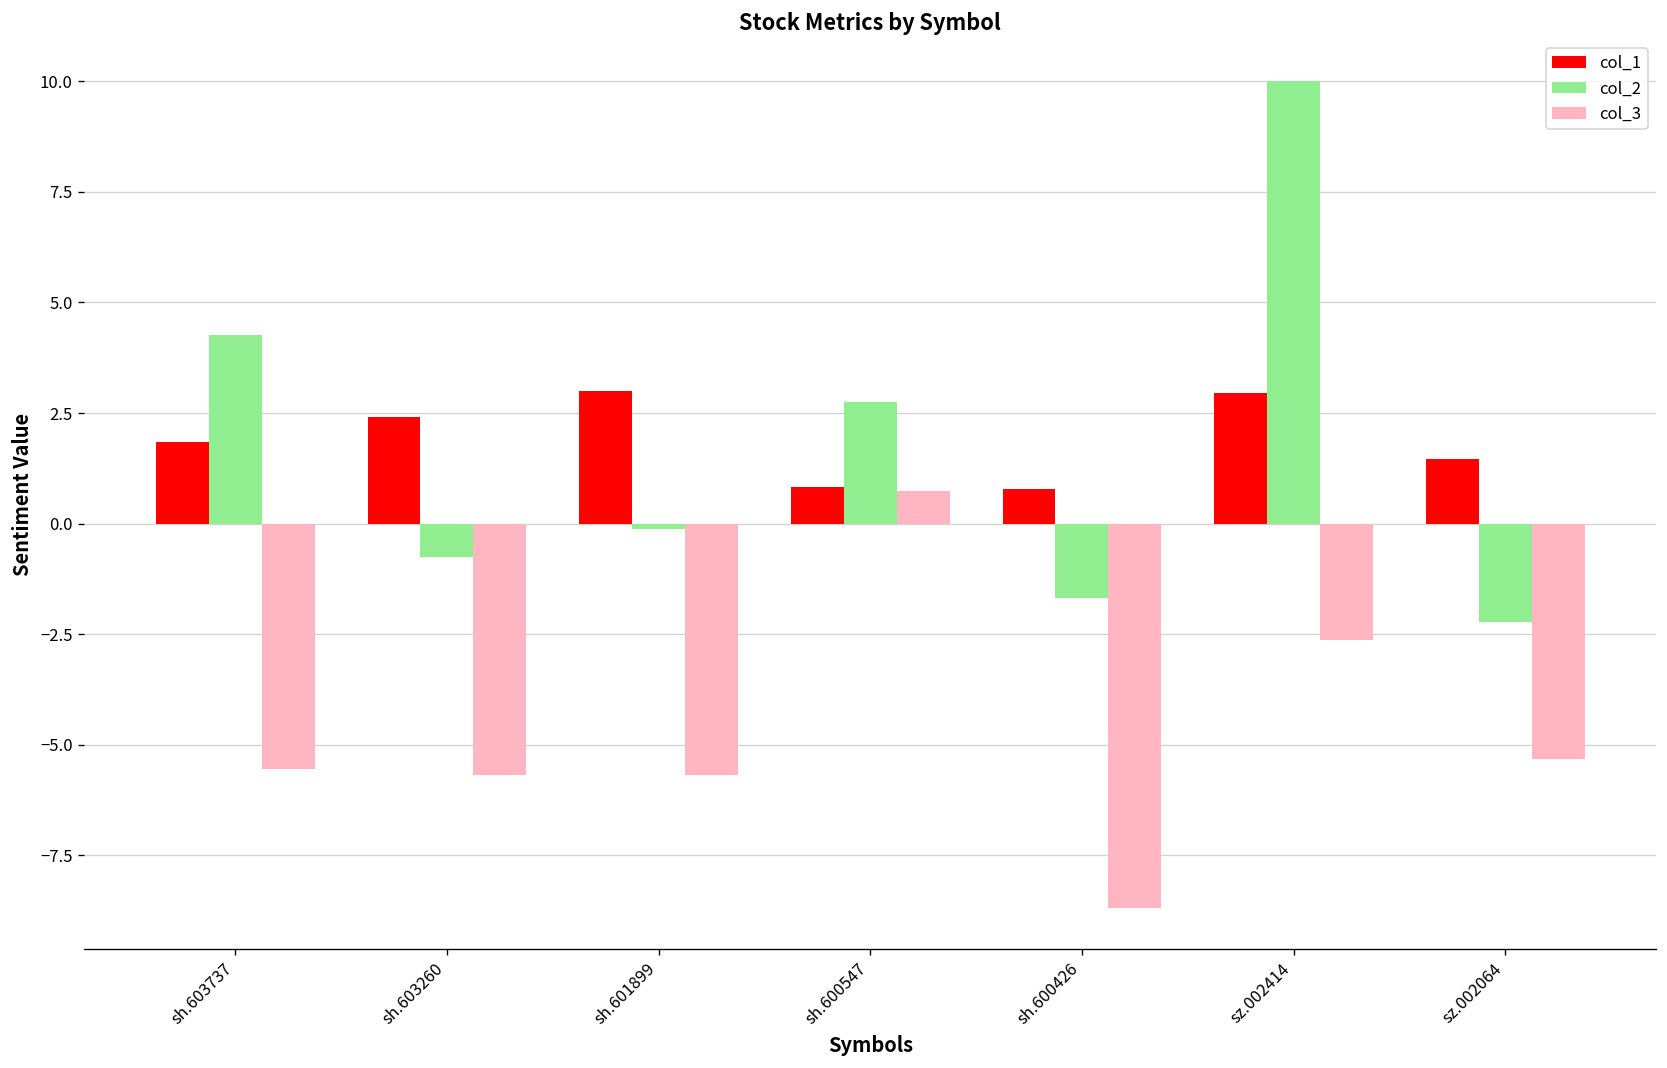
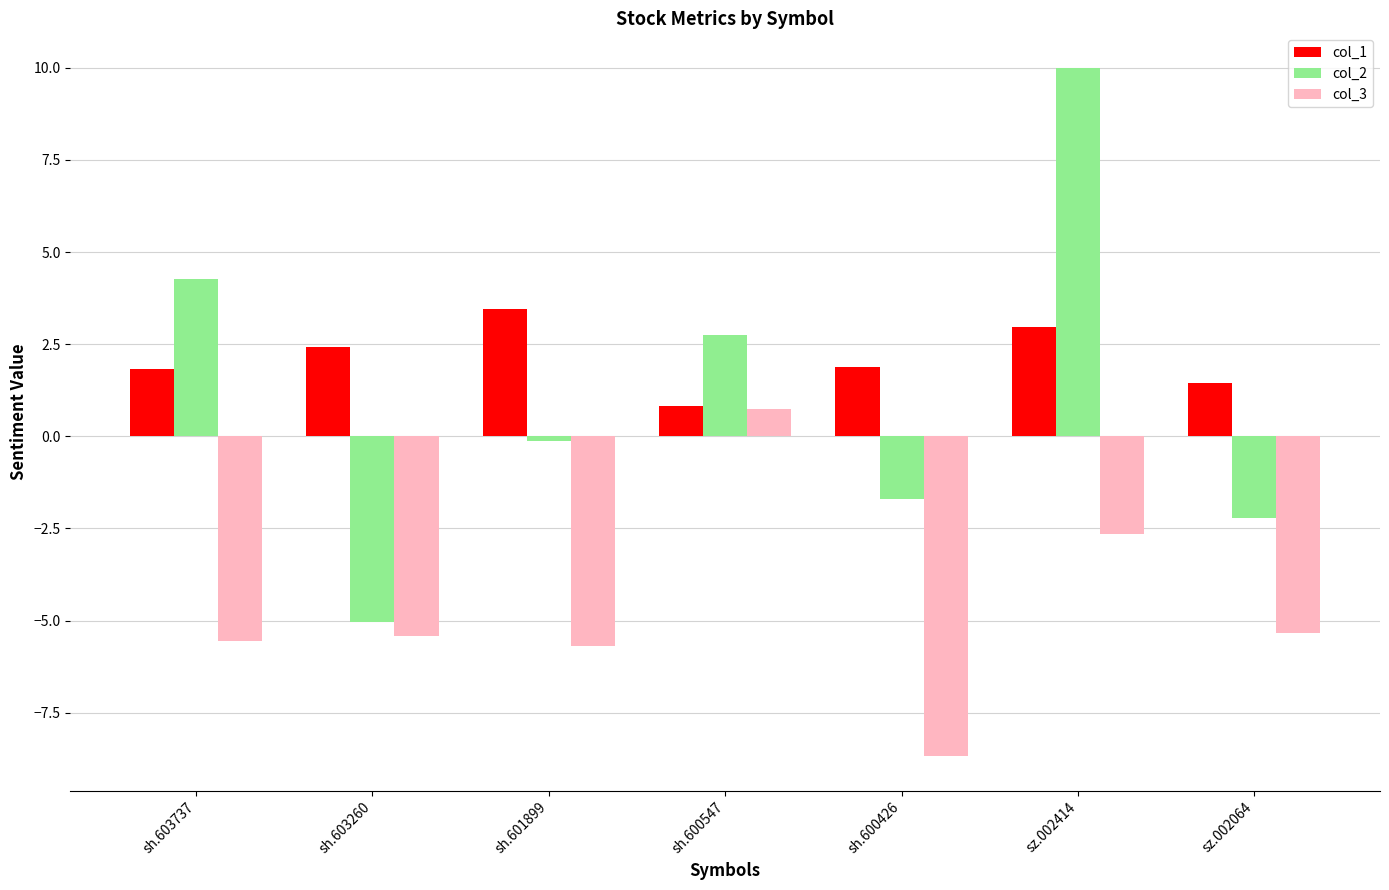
  {
    "col_1": {
      "sh.603737": 1.8,
      "sh.603260": 2.4,
-     "sh.601899": 3.0,
+     "sh.601899": 3.5,
      "sh.600547": 0.8,
-     "sh.600426": 0.8,
+     "sh.600426": 1.9,
      "sz.002414": 3.0,
      "sz.002064": 1.5
    },
    "col_2": {
      "sh.603737": 4.3,
-     "sh.603260": -0.7,
+     "sh.603260": -5.0,
      "sh.601899": -0.1,
      "sh.600547": 2.7,
      "sh.600426": -1.7,
      "sz.002414": 10.0,
      "sz.002064": -2.2
    },
    "col_3": {
      "sh.603737": -5.6,
-     "sh.603260": -5.7,
+     "sh.603260": -5.4,
      "sh.601899": -5.7,
      "sh.600547": 0.7,
      "sh.600426": -8.7,
      "sz.002414": -2.6,
      "sz.002064": -5.3
    }
  }
